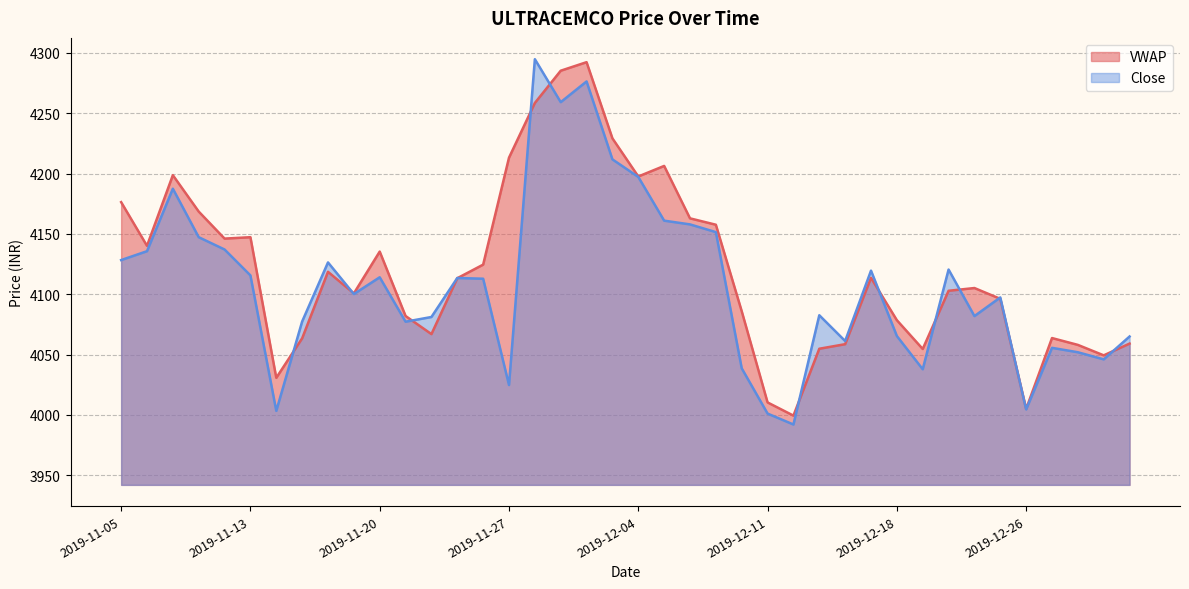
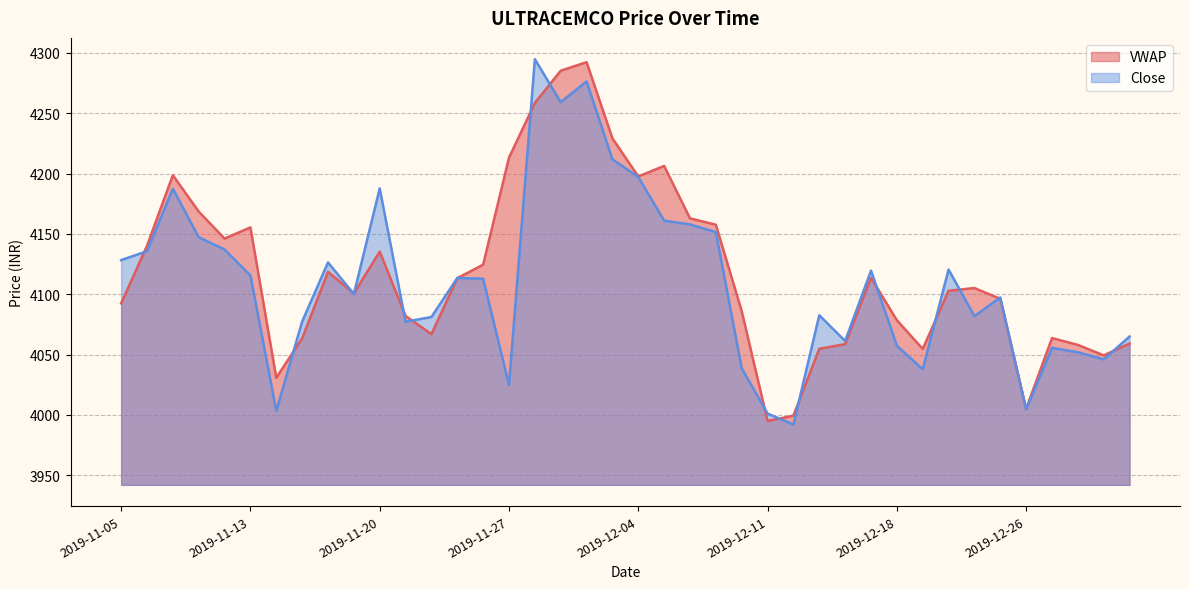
  {
    "VWAP": {
-     "2019-11-05": 4176,
-     "2019-11-13": 4147,
+     "2019-11-05": 4092,
+     "2019-11-13": 4155,
      "2019-11-20": 4135,
      "2019-11-27": 4213,
-     "2019-12-11": 4010,
+     "2019-12-11": 3995,
      "2019-12-18": 4079
    },
    "Close": {
      "2019-11-05": 4128,
      "2019-11-13": 4116,
-     "2019-11-20": 4114,
+     "2019-11-20": 4188,
      "2019-11-27": 4025,
      "2019-12-11": 4001,
-     "2019-12-18": 4065
+     "2019-12-18": 4057
    }
  }
